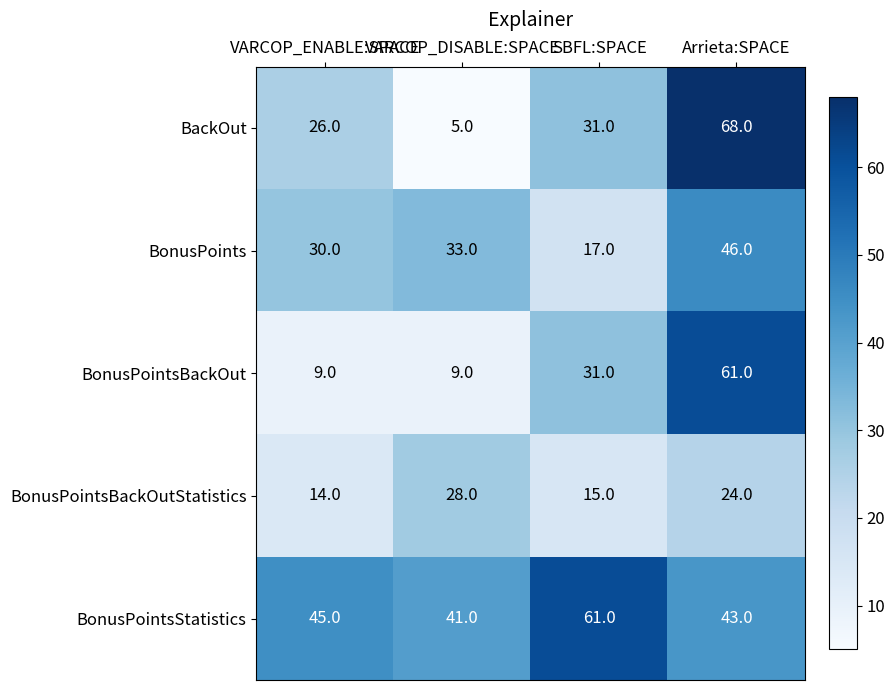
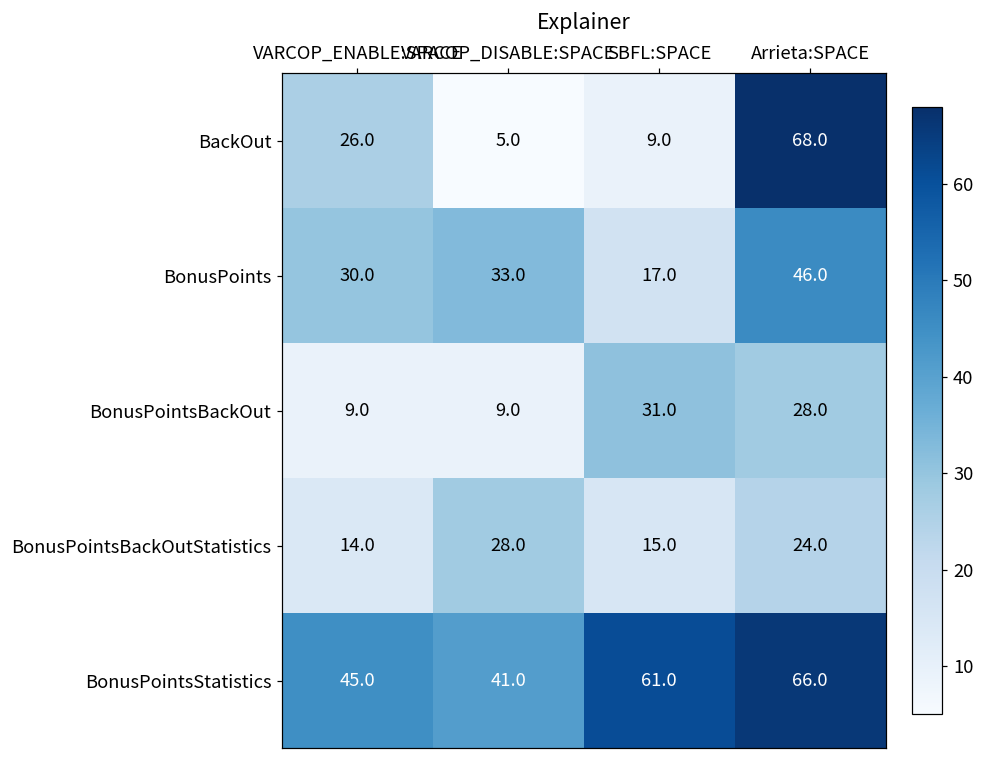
  {
    "BackOut": {
-     "SBFL:SPACE": 31.0,
+     "SBFL:SPACE": 9.0,
      "Arrieta:SPACE": 68.0
    },
    "BonusPoints": {
      "SBFL:SPACE": 17.0,
      "Arrieta:SPACE": 46.0
    },
    "BonusPointsBackOut": {
      "SBFL:SPACE": 31.0,
-     "Arrieta:SPACE": 61.0
+     "Arrieta:SPACE": 28.0
    },
    "BonusPointsBackOutStatistics": {
      "SBFL:SPACE": 15.0,
      "Arrieta:SPACE": 24.0
    },
    "BonusPointsStatistics": {
      "SBFL:SPACE": 61.0,
-     "Arrieta:SPACE": 43.0
+     "Arrieta:SPACE": 66.0
    }
  }
